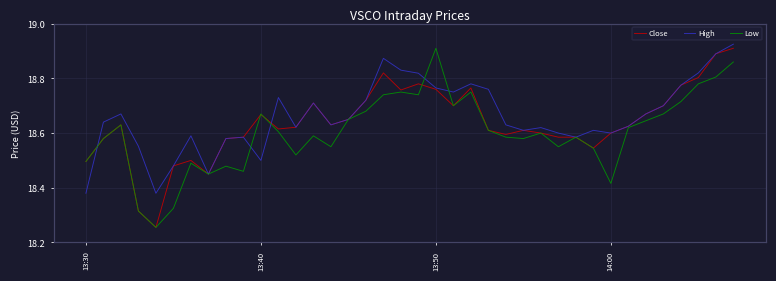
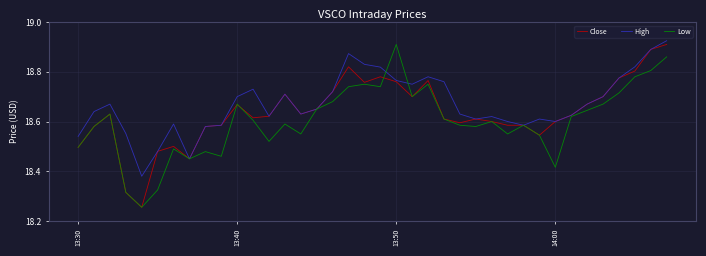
  {
    "High": {
-     "13:30": 18.38,
-     "13:40": 18.5
+     "13:30": 18.54,
+     "13:40": 18.7
    },
    "Low": {
      "13:50": 18.91,
      "14:00": 18.42
    }
  }
